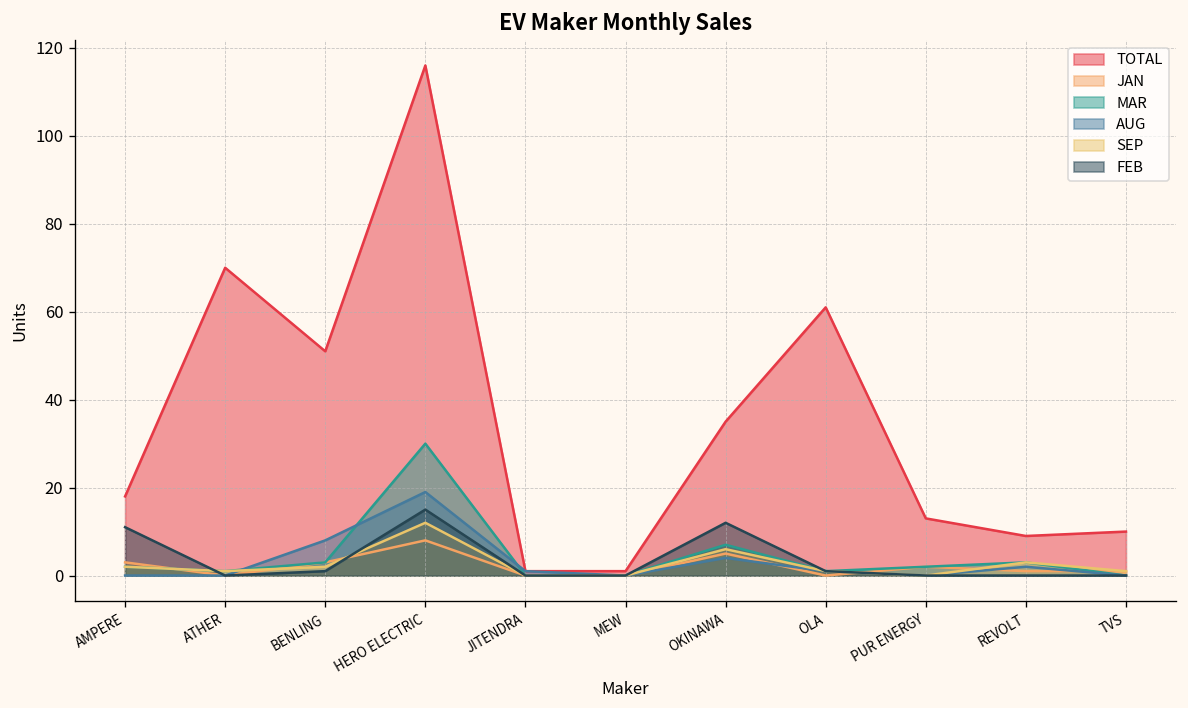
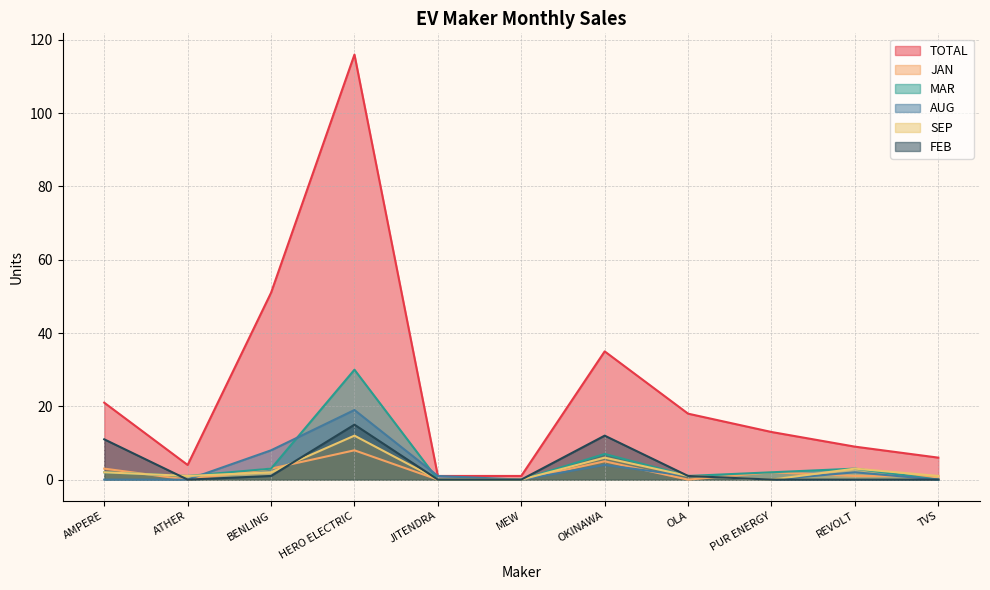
  {
    "TOTAL": {
-     "AMPERE": 18,
-     "ATHER": 70,
+     "AMPERE": 21,
+     "ATHER": 4,
      "BENLING": 51,
      "HERO ELECTRIC": 116,
      "MEW": 1,
      "OKINAWA": 35,
-     "OLA": 61,
+     "OLA": 18,
      "PUR ENERGY": 13,
      "REVOLT": 9,
-     "TVS": 10
+     "TVS": 6
    },
    "FEB": {
      "AMPERE": 11,
      "BENLING": 1,
      "HERO ELECTRIC": 15,
      "OKINAWA": 12,
      "REVOLT": 0
    }
  }
